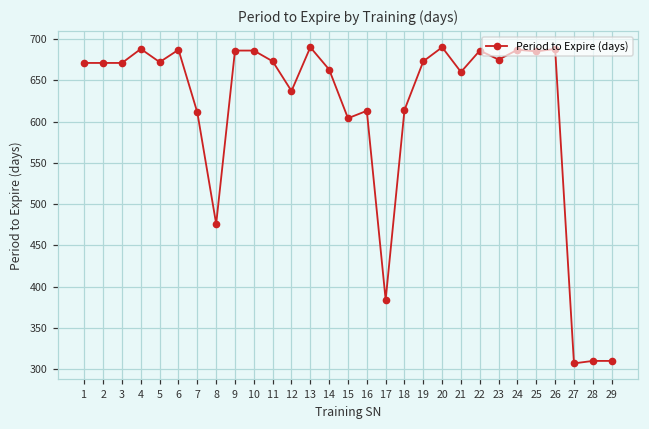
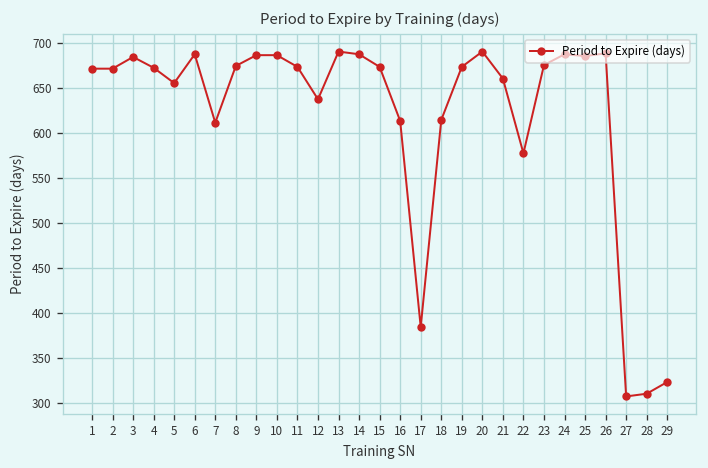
  {
    "1": 670,
    "2": 670,
-   "3": 670,
-   "4": 690,
-   "5": 670,
+   "3": 680,
+   "4": 670,
+   "5": 660,
    "6": 690,
    "7": 610,
-   "8": 480,
+   "8": 670,
    "9": 690,
    "10": 690,
    "11": 670,
    "12": 640,
    "13": 690,
-   "14": 660,
-   "15": 600,
+   "14": 690,
+   "15": 670,
    "16": 610,
    "17": 380,
    "18": 610,
    "19": 670,
    "20": 690,
    "21": 660,
-   "22": 690,
+   "22": 580,
    "23": 680,
    "27": 310,
    "28": 310,
-   "29": 310
+   "29": 320
  }
